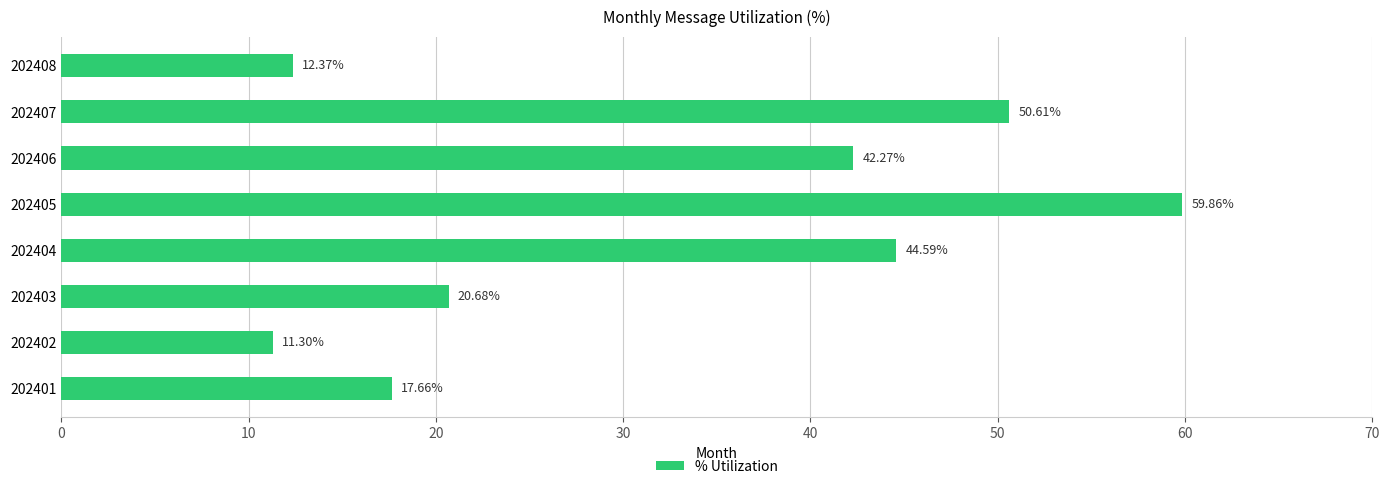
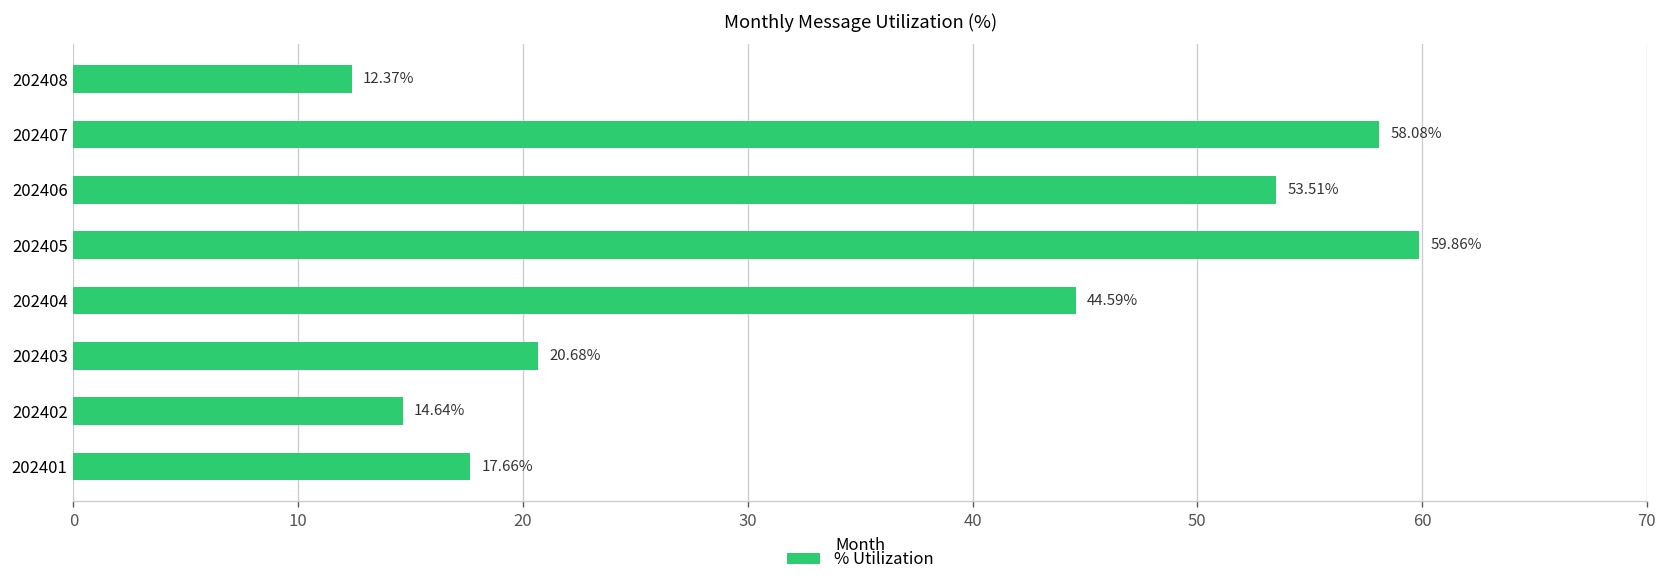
  {
    "202408": "12.37%",
-   "202407": "50.61%",
-   "202406": "42.27%",
+   "202407": "58.08%",
+   "202406": "53.51%",
    "202405": "59.86%",
    "202404": "44.59%",
    "202403": "20.68%",
-   "202402": "11.30%",
+   "202402": "14.64%",
    "202401": "17.66%"
  }
